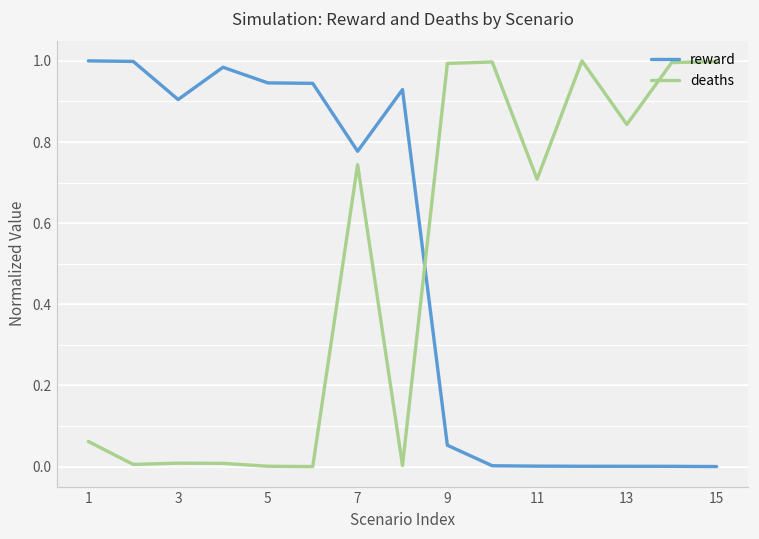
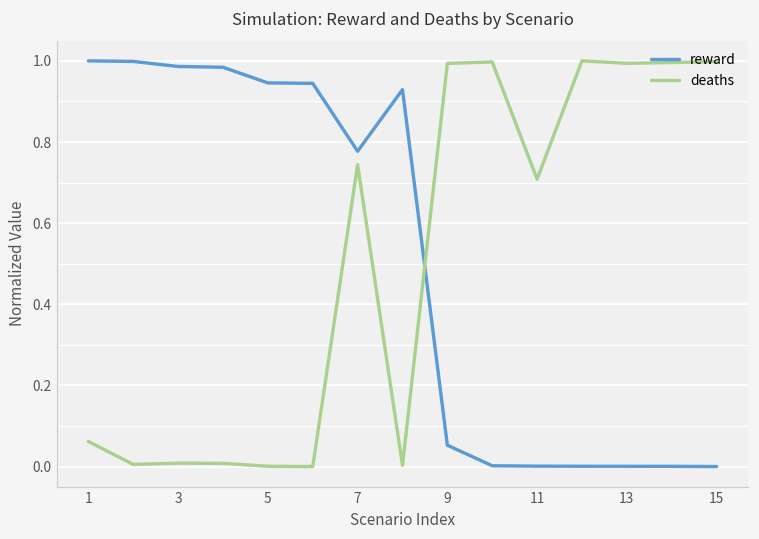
  {
    "reward": {
      "1": 1.00,
-     "3": 0.90,
+     "3": 0.99,
      "5": 0.95,
      "7": 0.78,
      "9": 0.05,
      "11": 0.00,
      "13": 0.00,
      "15": 0.00
    },
    "deaths": {
      "1": 0.06,
      "3": 0.01,
      "5": 0.00,
      "7": 0.74,
      "9": 0.99,
      "11": 0.71,
-     "13": 0.84,
+     "13": 0.99,
      "15": 1.00
    }
  }
